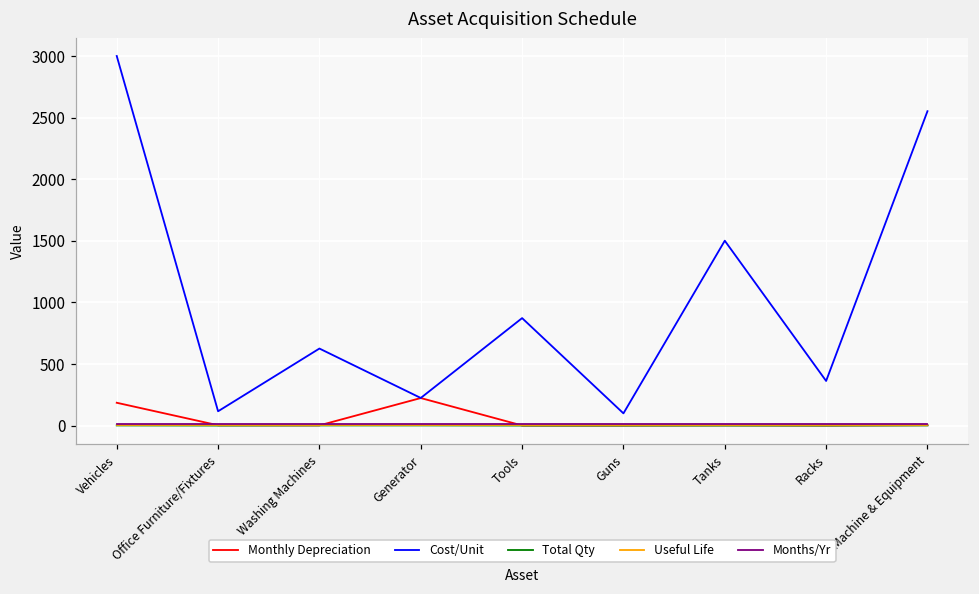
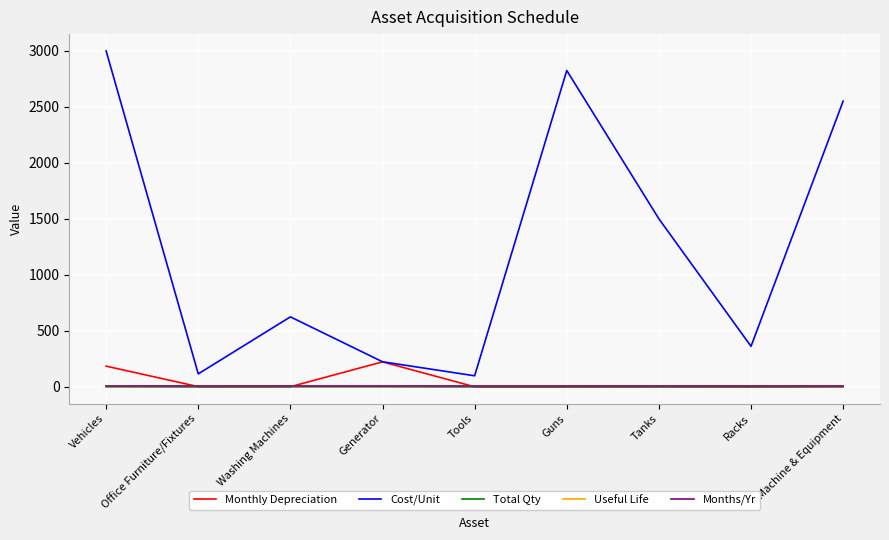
  {
    "Monthly Depreciation": {
      "Vehicles": 190
    },
    "Cost/Unit": {
      "Vehicles": 3000,
      "Office Furniture/Fixtures": 120,
      "Washing Machines": 630,
-     "Tools": 870,
-     "Guns": 100,
+     "Tools": 100,
+     "Guns": 2830,
      "Tanks": 1500,
      "Racks": 360,
      "Machine & Equipment": 2550
    }
  }
